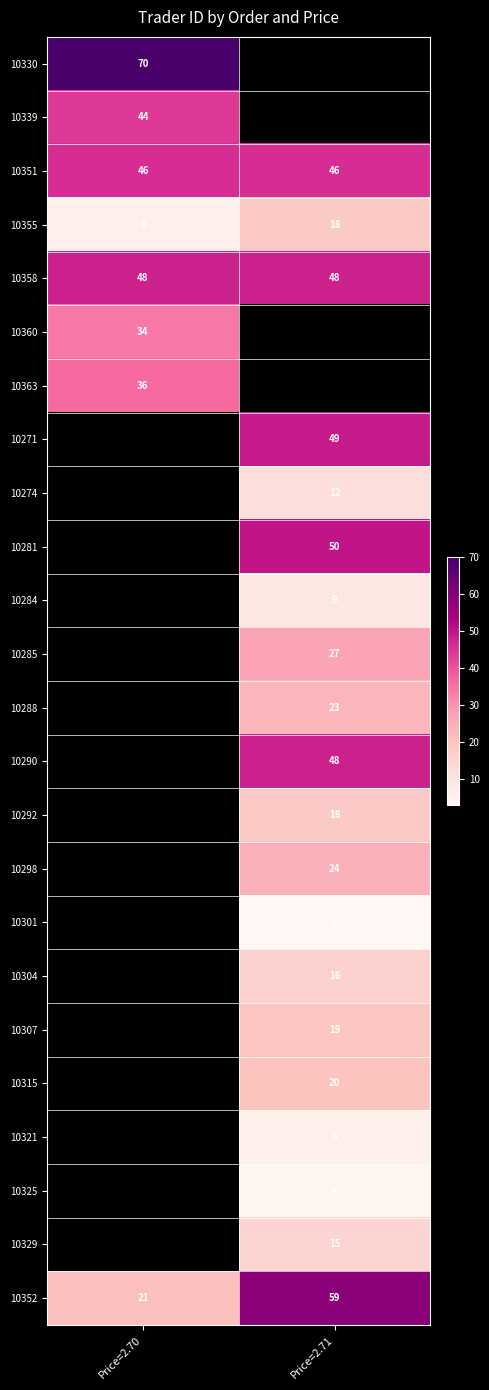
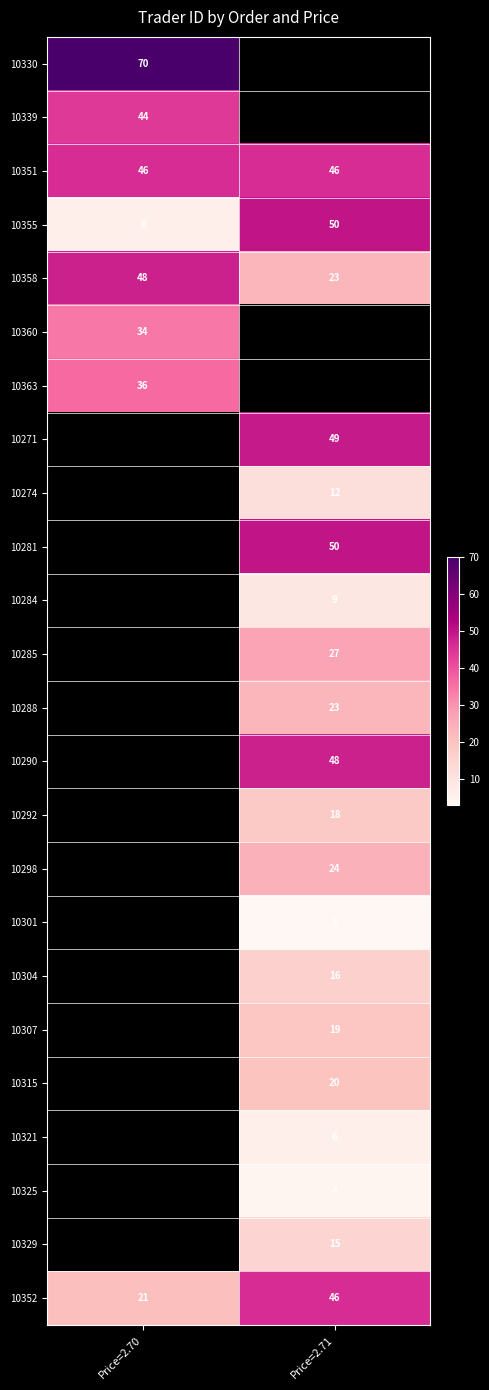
  {
    "10330": {
      "Price=2.70": 70
    },
    "10339": {
      "Price=2.70": 44
    },
    "10351": {
      "Price=2.70": 46,
      "Price=2.71": 46
    },
    "10355": {
-     "Price=2.71": 18
+     "Price=2.71": 50
    },
    "10358": {
      "Price=2.70": 48,
-     "Price=2.71": 48
+     "Price=2.71": 23
    },
    "10360": {
      "Price=2.70": 34
    },
    "10363": {
      "Price=2.70": 36
    },
    "10271": {
      "Price=2.71": 49
    },
    "10281": {
      "Price=2.71": 50
    },
    "10285": {
      "Price=2.71": 27
    },
    "10288": {
      "Price=2.71": 23
    },
    "10290": {
      "Price=2.71": 48
    },
    "10292": {
      "Price=2.71": 18
    },
    "10298": {
      "Price=2.71": 24
    },
    "10304": {
      "Price=2.71": 16
    },
    "10307": {
      "Price=2.71": 19
    },
    "10315": {
      "Price=2.71": 20
    },
    "10352": {
      "Price=2.70": 21,
-     "Price=2.71": 59
+     "Price=2.71": 46
    }
  }
